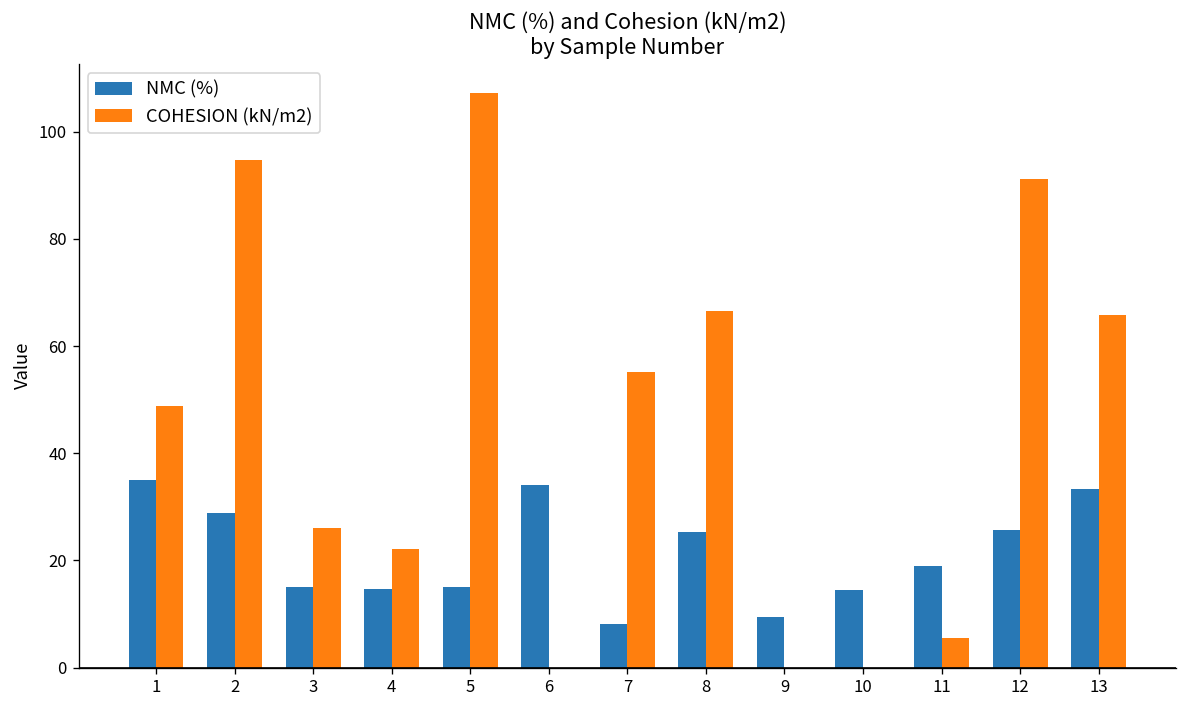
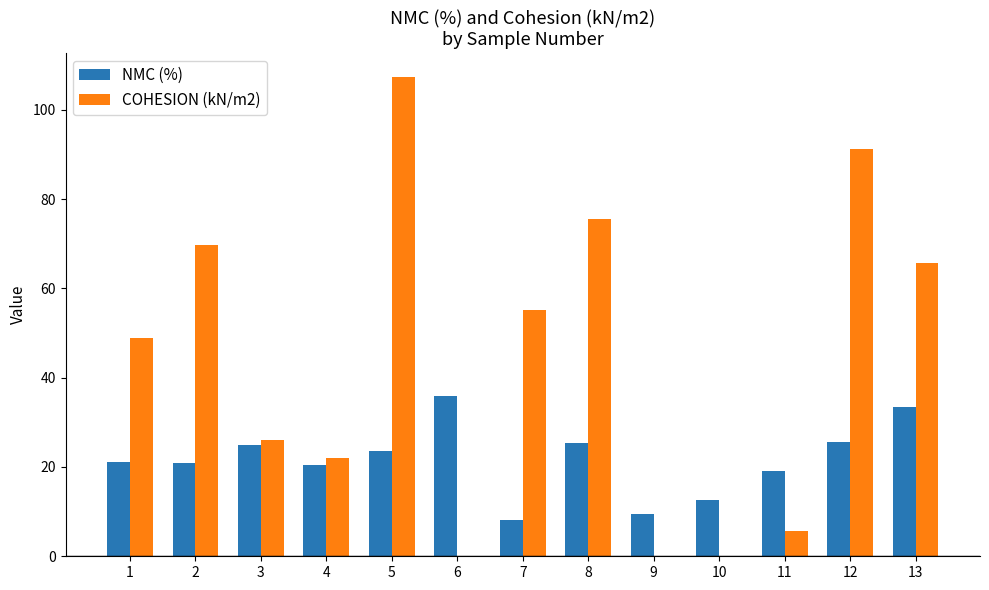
  {
    "NMC (%)": {
-     "1": 35,
-     "2": 29,
-     "3": 15,
-     "4": 15,
-     "5": 15,
-     "6": 34,
+     "1": 21,
+     "2": 21,
+     "3": 25,
+     "4": 20,
+     "5": 24,
+     "6": 36,
      "7": 8,
      "8": 25,
      "9": 10,
-     "10": 14,
+     "10": 13,
      "11": 19,
      "12": 26,
      "13": 33
    },
    "COHESION (kN/m2)": {
      "1": 49,
-     "2": 95,
+     "2": 70,
      "3": 26,
      "4": 22,
      "5": 107,
      "6": 0,
      "7": 55,
-     "8": 67,
+     "8": 76,
      "9": 0,
      "10": 0,
      "11": 6,
      "12": 91,
      "13": 66
    }
  }
